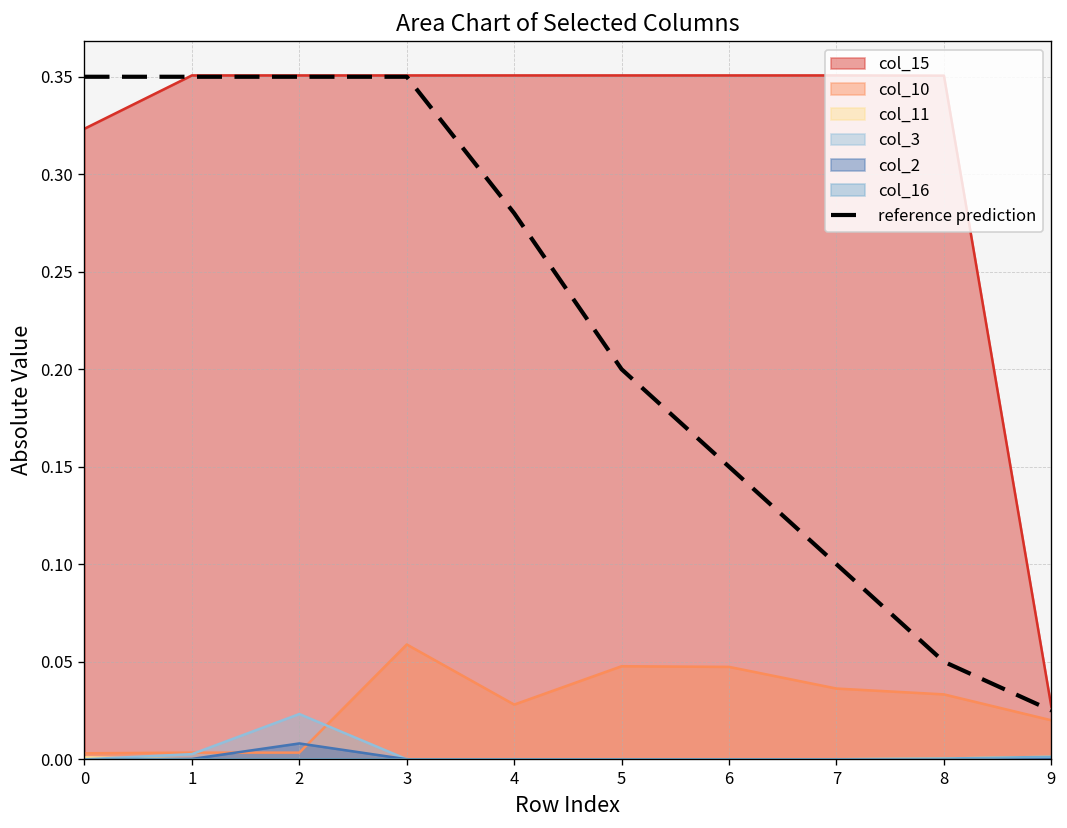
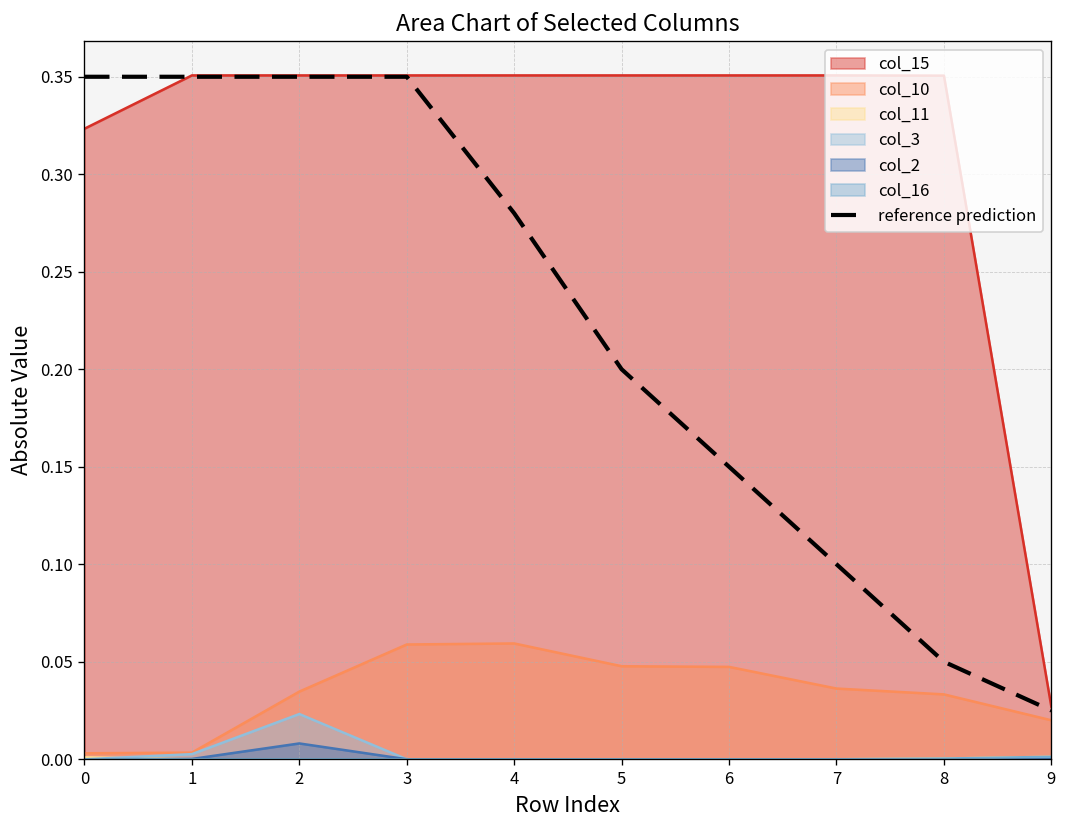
  {
    "col_15": {
      "0": 0.323,
      "4": 0.351,
      "5": 0.351,
      "6": 0.351,
      "9": 0.027
    },
    "col_10": {
      "0": 0.003,
-     "2": 0.003,
+     "2": 0.035,
      "3": 0.059,
-     "4": 0.028,
+     "4": 0.059,
      "5": 0.048,
      "6": 0.047,
      "7": 0.036,
      "8": 0.033,
      "9": 0.020
    },
    "reference prediction": {
      "0": 0.350,
      "4": 0.280,
      "5": 0.200,
      "6": 0.150,
      "7": 0.100,
      "8": 0.050,
      "9": 0.025
    }
  }
